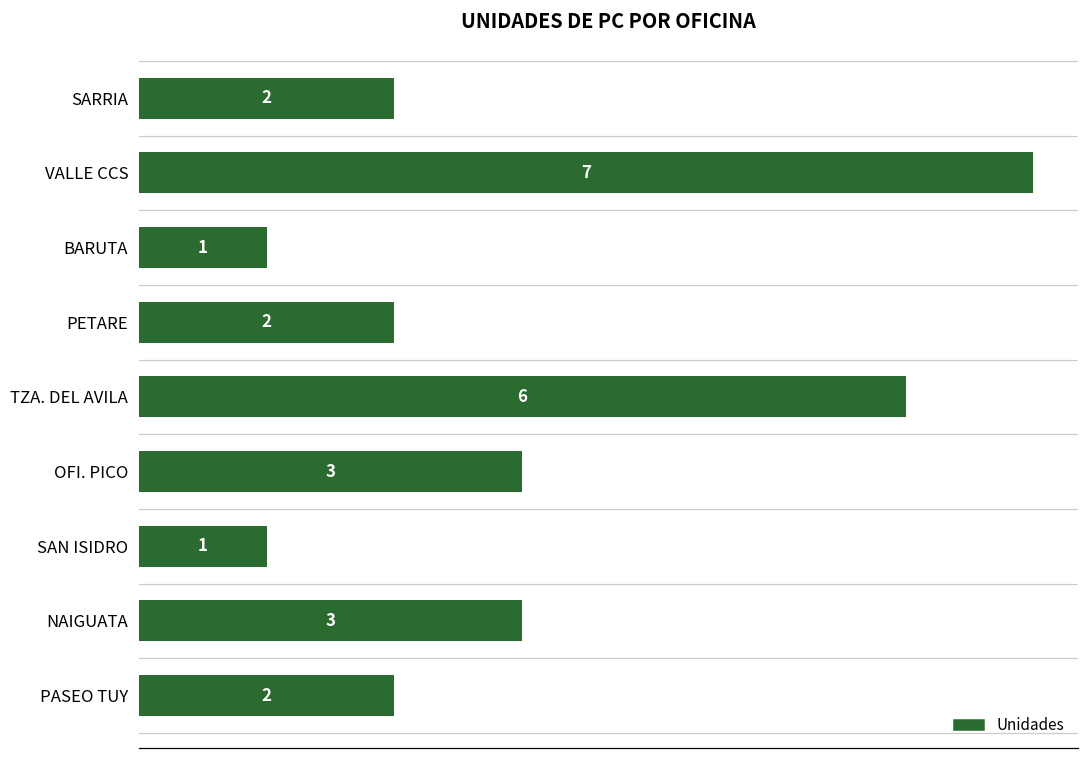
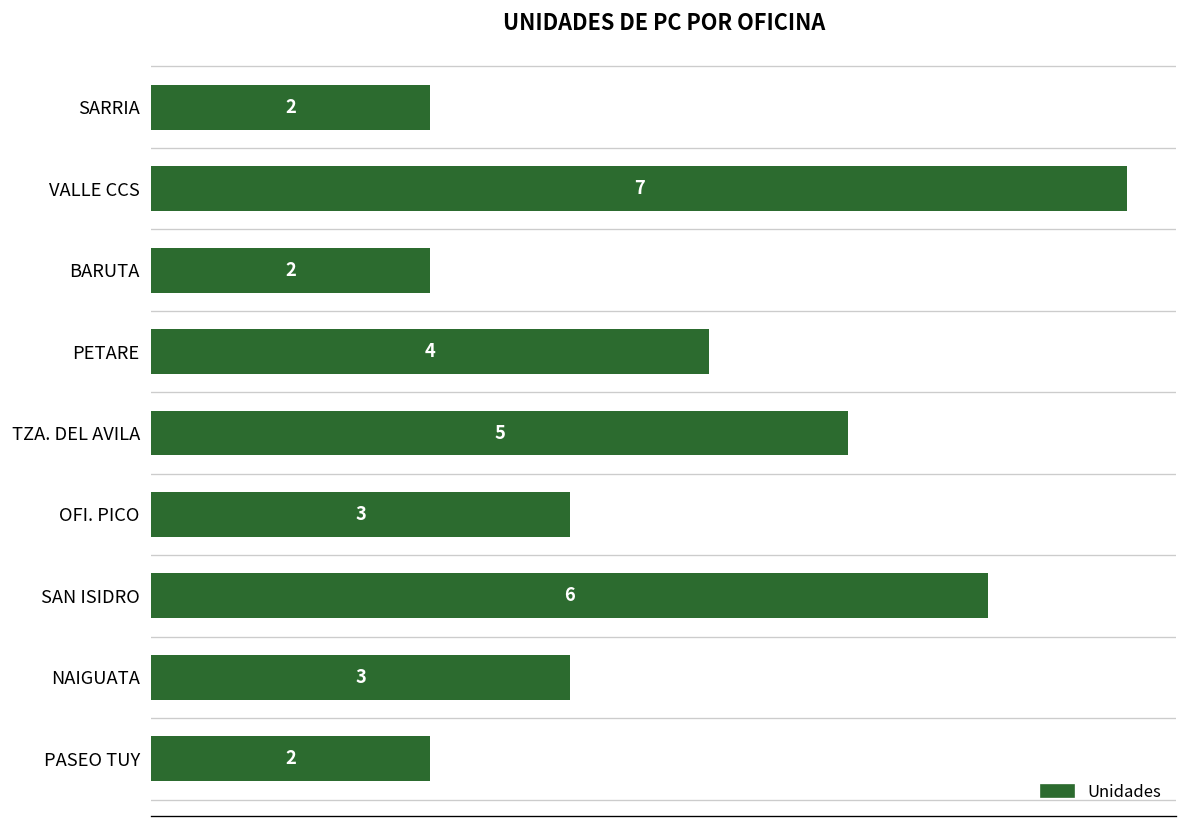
  {
    "SARRIA": 2,
    "VALLE CCS": 7,
-   "BARUTA": 1,
-   "PETARE": 2,
-   "TZA. DEL AVILA": 6,
+   "BARUTA": 2,
+   "PETARE": 4,
+   "TZA. DEL AVILA": 5,
    "OFI. PICO": 3,
-   "SAN ISIDRO": 1,
+   "SAN ISIDRO": 6,
    "NAIGUATA": 3,
    "PASEO TUY": 2
  }
